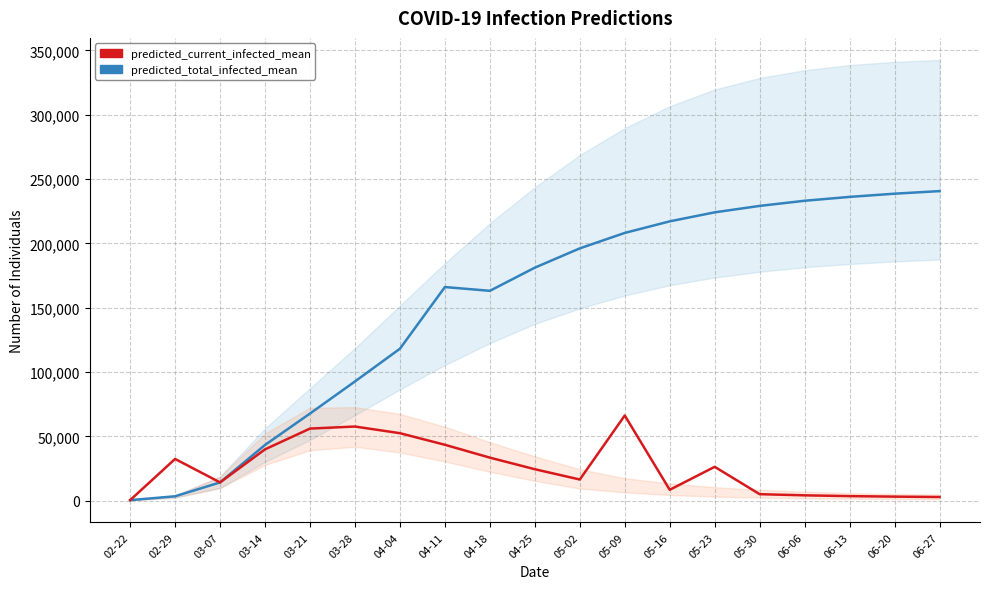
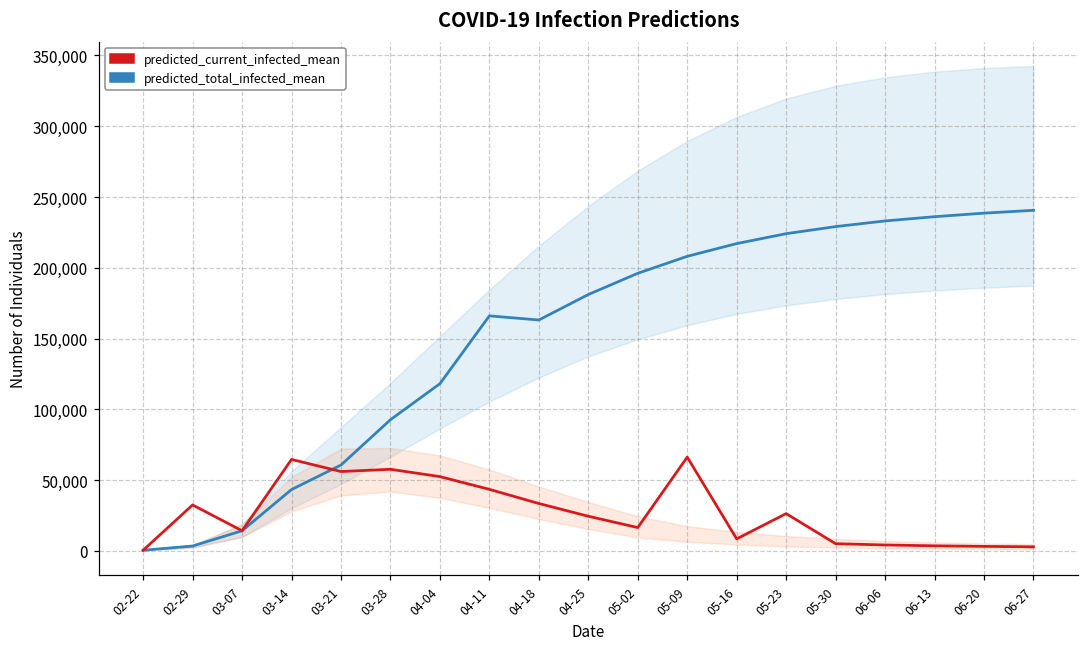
  {
    "predicted_total_infected_mean": {
      "03-14": "43,000",
-     "03-21": "68,000",
+     "03-21": "61,000",
      "03-28": "93,000",
      "04-04": "118,000",
      "04-11": "166,000",
      "04-18": "163,000",
      "04-25": "181,000",
      "05-02": "196,000",
      "05-09": "208,000",
      "05-16": "217,000",
      "05-23": "224,000",
      "05-30": "229,000",
      "06-06": "233,000",
      "06-13": "236,000",
      "06-20": "239,000",
      "06-27": "241,000"
    },
    "predicted_current_infected_mean": {
      "02-29": "32,000",
-     "03-14": "40,000",
+     "03-14": "65,000",
      "03-21": "56,000",
      "03-28": "58,000",
      "04-04": "52,000",
      "04-11": "43,000",
      "04-18": "33,000",
      "04-25": "24,000",
      "05-02": "16,000",
      "05-09": "66,000",
      "05-16": "8,000",
      "05-23": "26,000",
      "05-30": "5,000",
      "06-06": "4,000",
      "06-13": "4,000",
      "06-20": "3,000"
    }
  }
